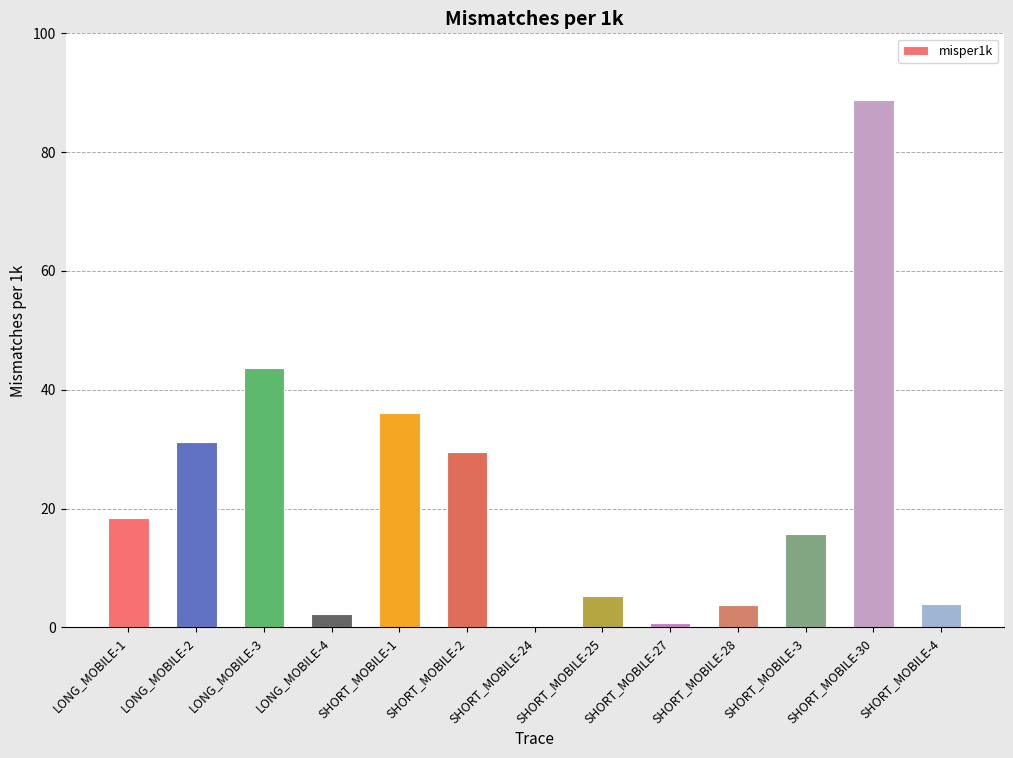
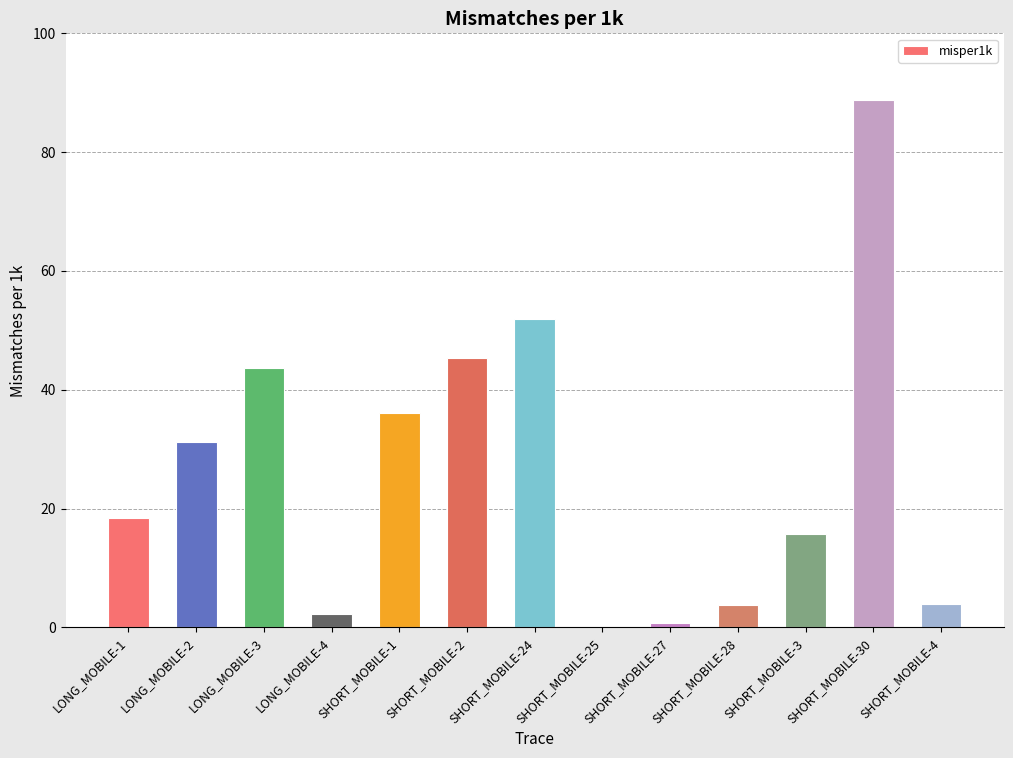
  {
    "LONG_MOBILE-1": 18,
    "LONG_MOBILE-2": 31,
    "LONG_MOBILE-3": 44,
    "LONG_MOBILE-4": 2,
    "SHORT_MOBILE-1": 36,
-   "SHORT_MOBILE-2": 30,
-   "SHORT_MOBILE-24": 0,
-   "SHORT_MOBILE-25": 5,
+   "SHORT_MOBILE-2": 45,
+   "SHORT_MOBILE-24": 52,
+   "SHORT_MOBILE-25": 0,
    "SHORT_MOBILE-27": 1,
    "SHORT_MOBILE-28": 4,
    "SHORT_MOBILE-3": 16,
    "SHORT_MOBILE-30": 89,
    "SHORT_MOBILE-4": 4
  }
